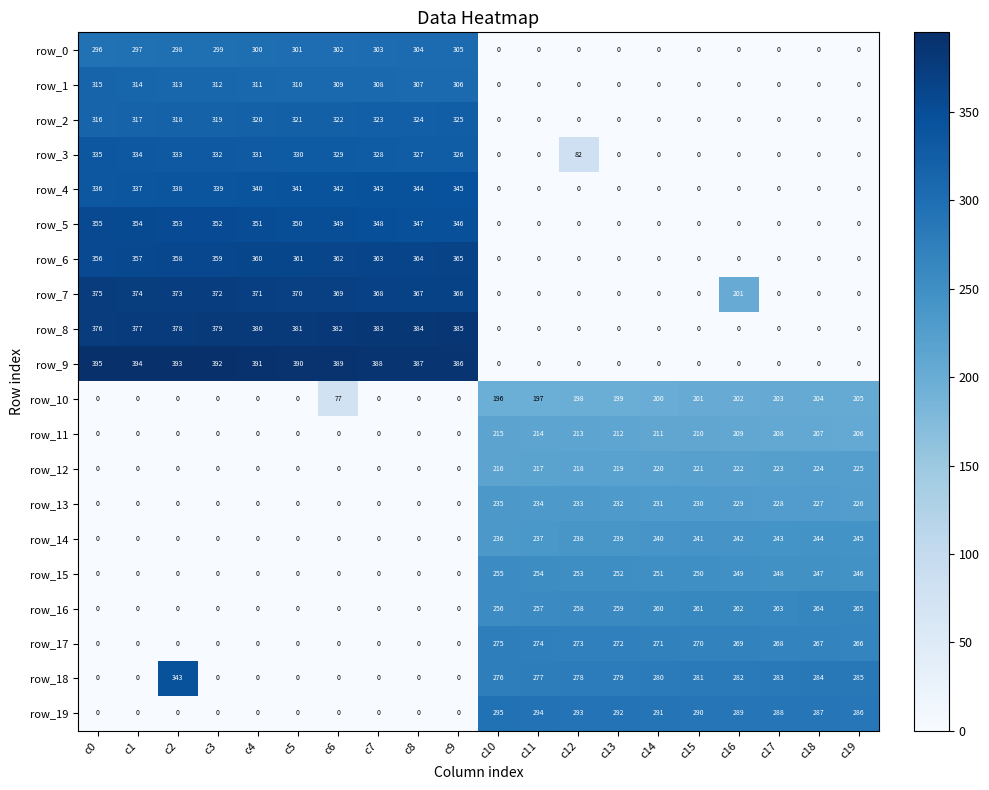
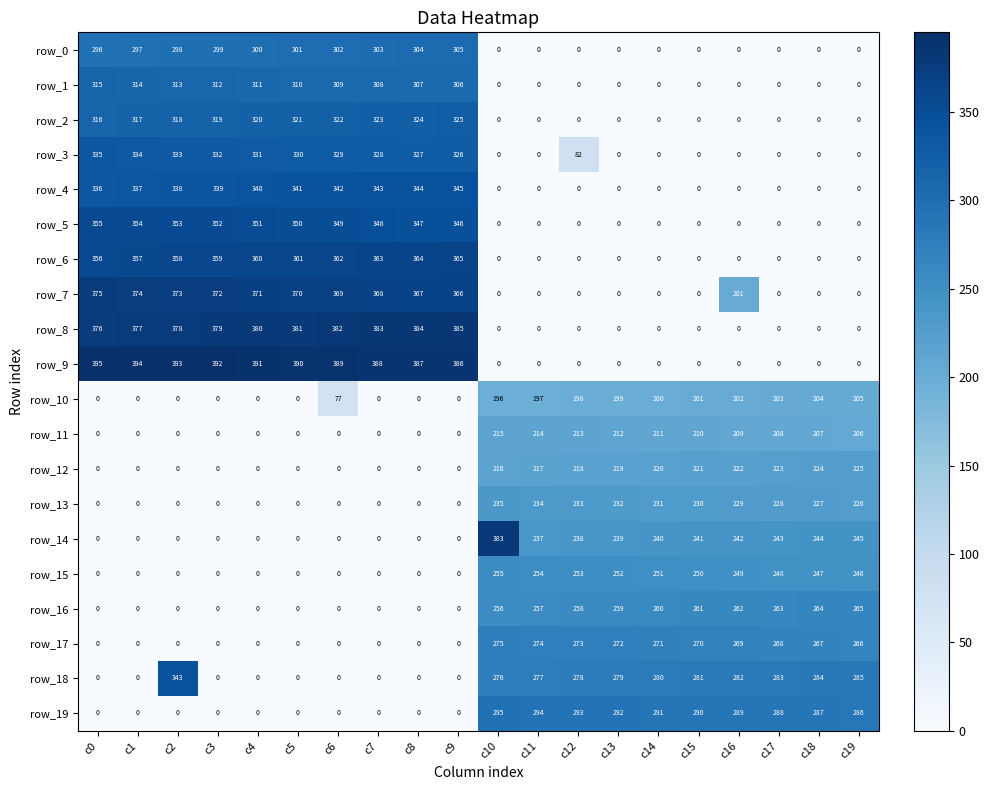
  {
    "row_14": {
      "c0": 0,
      "c1": 0,
      "c2": 0,
      "c3": 0,
      "c4": 0,
      "c5": 0,
      "c6": 0,
      "c7": 0,
      "c8": 0,
      "c9": 0,
-     "c10": 236,
+     "c10": 383,
      "c11": 237,
      "c12": 238,
      "c13": 239,
      "c14": 240,
      "c15": 241,
      "c16": 242,
      "c17": 243,
      "c18": 244,
      "c19": 245
    }
  }
